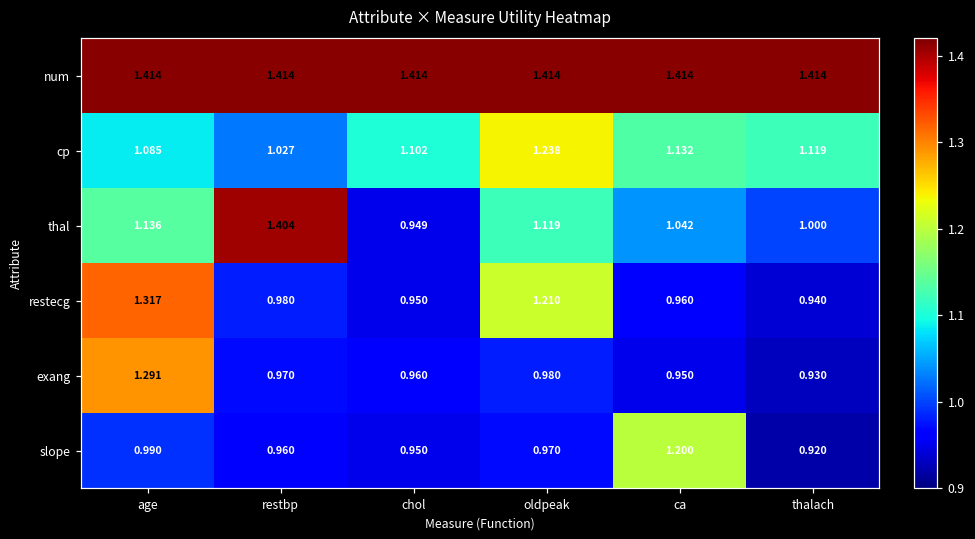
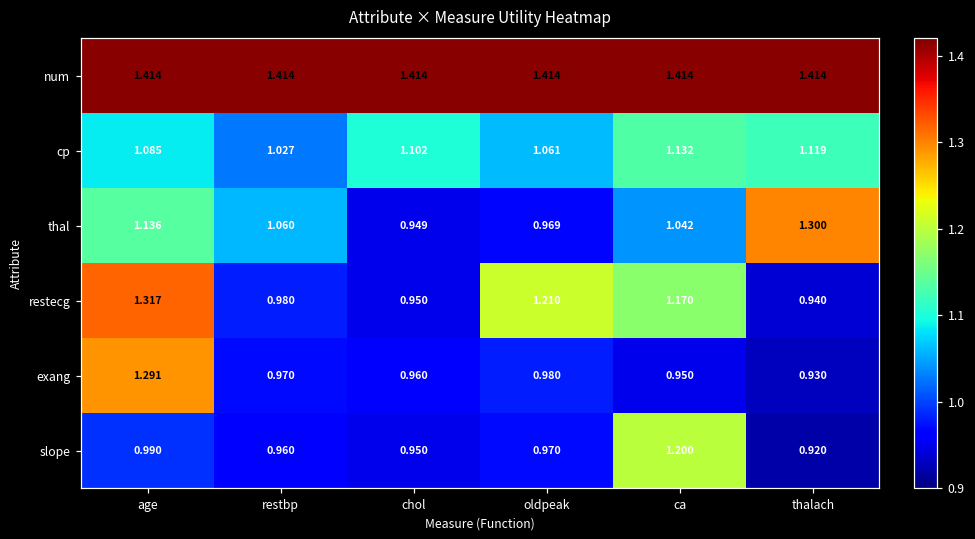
  {
    "num": {
      "age": 1.414,
      "restbp": 1.414,
      "chol": 1.414,
      "oldpeak": 1.414,
      "ca": 1.414,
      "thalach": 1.414
    },
    "cp": {
      "age": 1.085,
      "restbp": 1.027,
      "chol": 1.102,
-     "oldpeak": 1.238,
+     "oldpeak": 1.061,
      "ca": 1.132,
      "thalach": 1.119
    },
    "thal": {
      "age": 1.136,
-     "restbp": 1.404,
+     "restbp": 1.060,
      "chol": 0.949,
-     "oldpeak": 1.119,
+     "oldpeak": 0.969,
      "ca": 1.042,
-     "thalach": 1.000
+     "thalach": 1.300
    },
    "restecg": {
      "age": 1.317,
      "restbp": 0.980,
      "chol": 0.950,
      "oldpeak": 1.210,
-     "ca": 0.960,
+     "ca": 1.170,
      "thalach": 0.940
    },
    "exang": {
      "age": 1.291,
      "restbp": 0.970,
      "chol": 0.960,
      "oldpeak": 0.980,
      "ca": 0.950,
      "thalach": 0.930
    },
    "slope": {
      "age": 0.990,
      "restbp": 0.960,
      "chol": 0.950,
      "oldpeak": 0.970,
      "ca": 1.200,
      "thalach": 0.920
    }
  }
